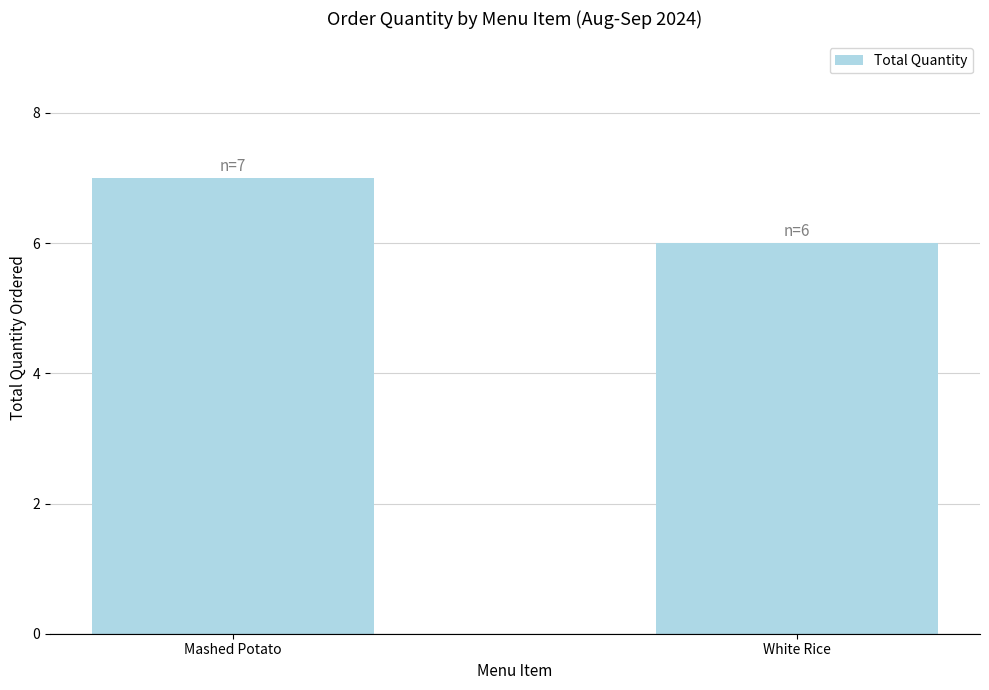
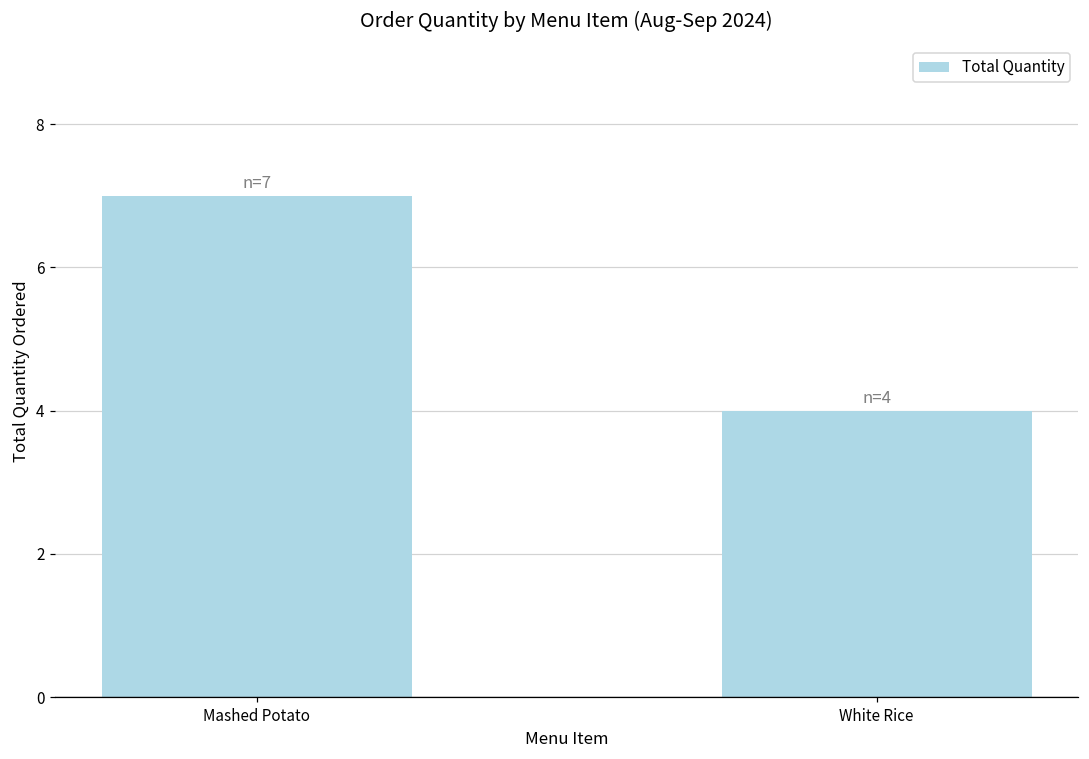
  {
    "Mashed Potato": 7,
-   "White Rice": 6
+   "White Rice": 4
  }
